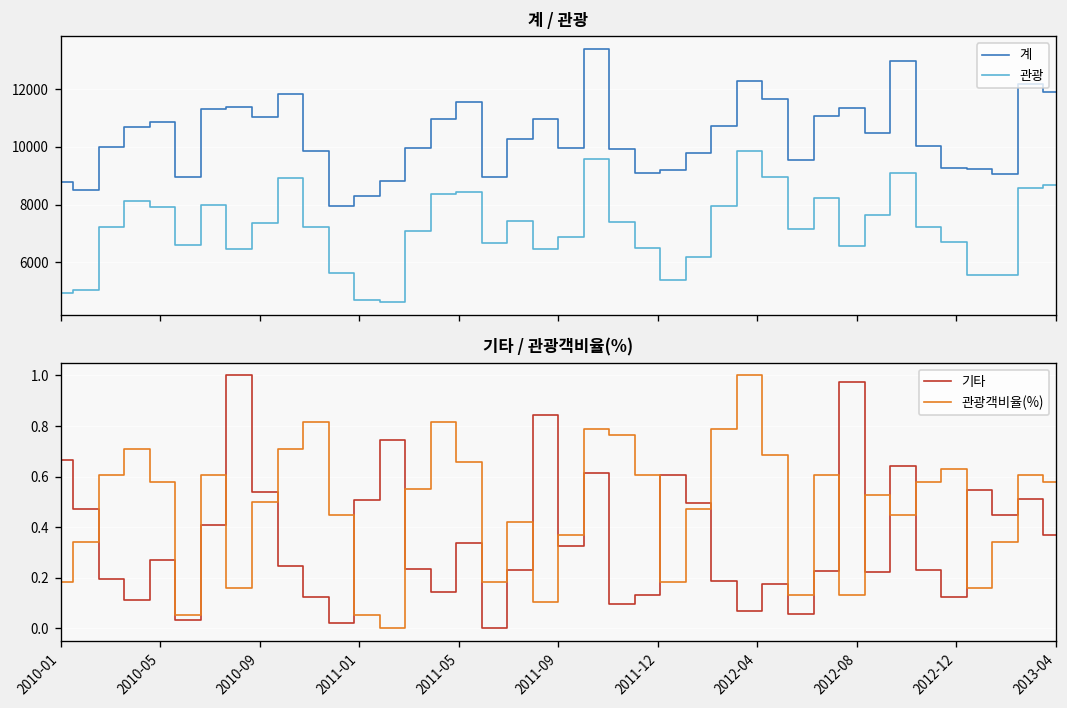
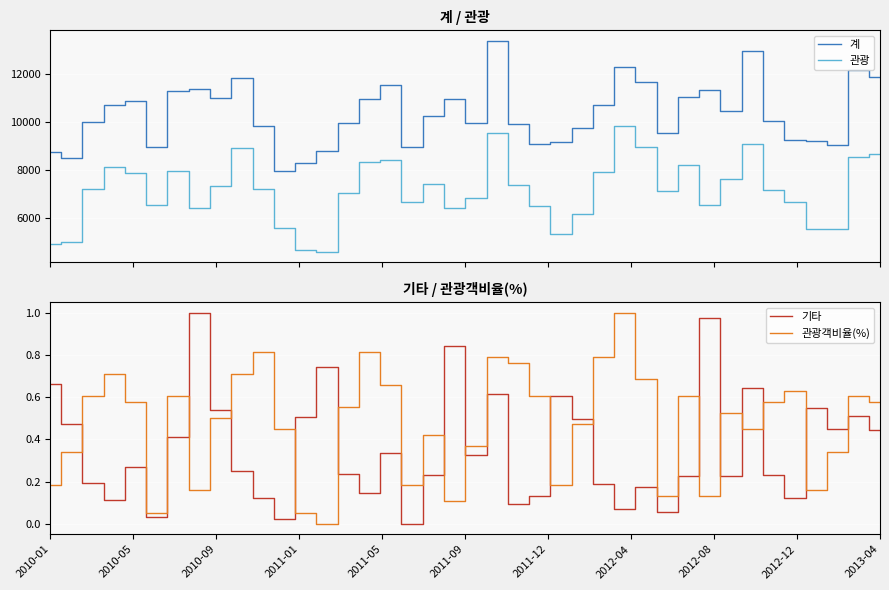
  {
    "기타 / 관광객비율(%)": {
      "기타": {
        "2010-01": 0.66,
-       "2013-04": 0.37
+       "2013-04": 0.44
      },
      "관광객비율(%)": {
        "2010-01": 0.18,
        "2013-04": 0.58
      }
    }
  }
